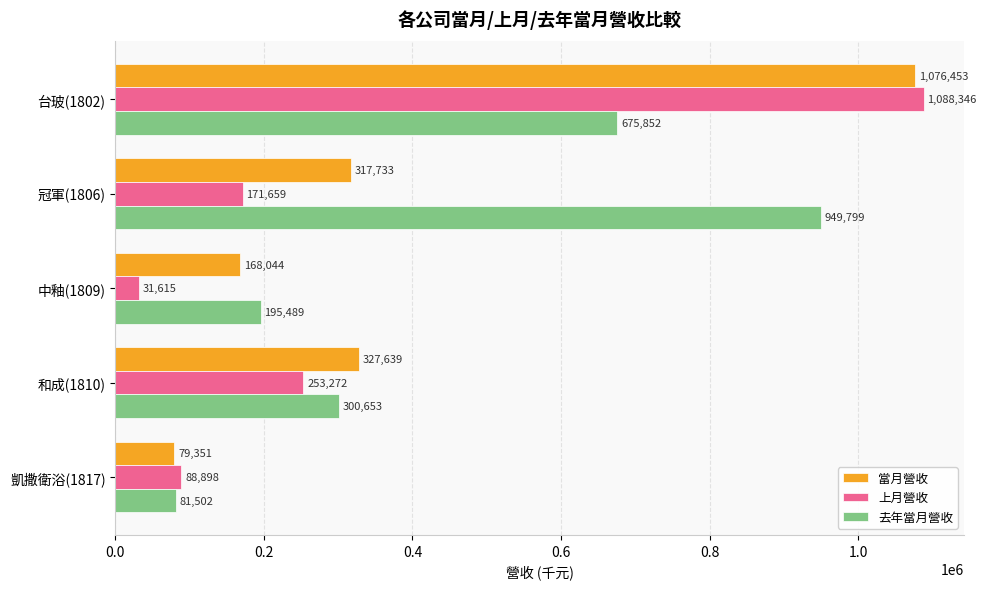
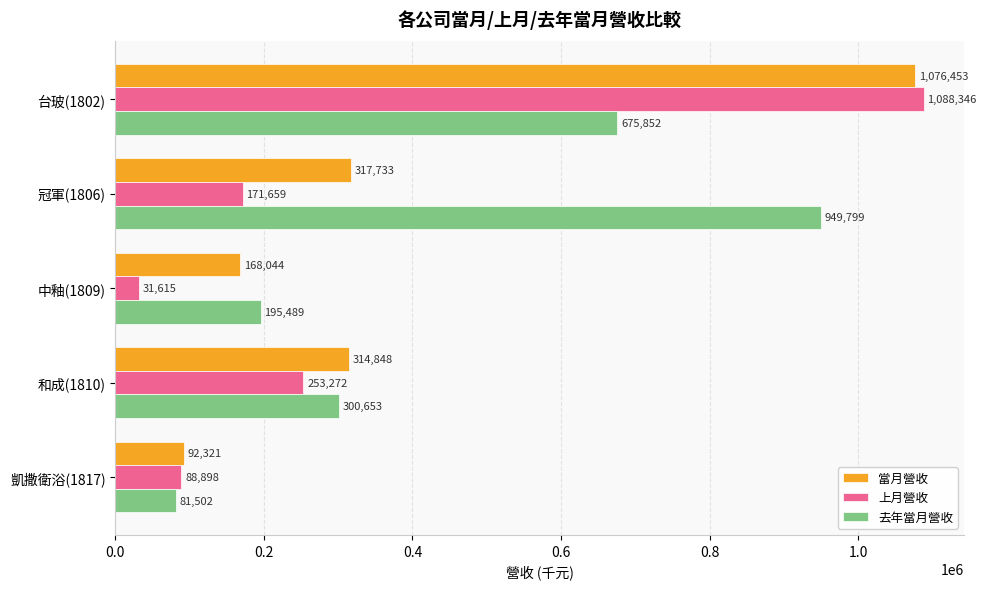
  {
    "當月營收": {
      "台玻(1802)": "1,076,453",
      "冠軍(1806)": "317,733",
      "中釉(1809)": "168,044",
-     "和成(1810)": "327,639",
-     "凱撒衛浴(1817)": "79,351"
+     "和成(1810)": "314,848",
+     "凱撒衛浴(1817)": "92,321"
    },
    "上月營收": {
      "台玻(1802)": "1,088,346",
      "冠軍(1806)": "171,659",
      "中釉(1809)": "31,615",
      "和成(1810)": "253,272",
      "凱撒衛浴(1817)": "88,898"
    },
    "去年當月營收": {
      "台玻(1802)": "675,852",
      "冠軍(1806)": "949,799",
      "中釉(1809)": "195,489",
      "和成(1810)": "300,653",
      "凱撒衛浴(1817)": "81,502"
    }
  }
